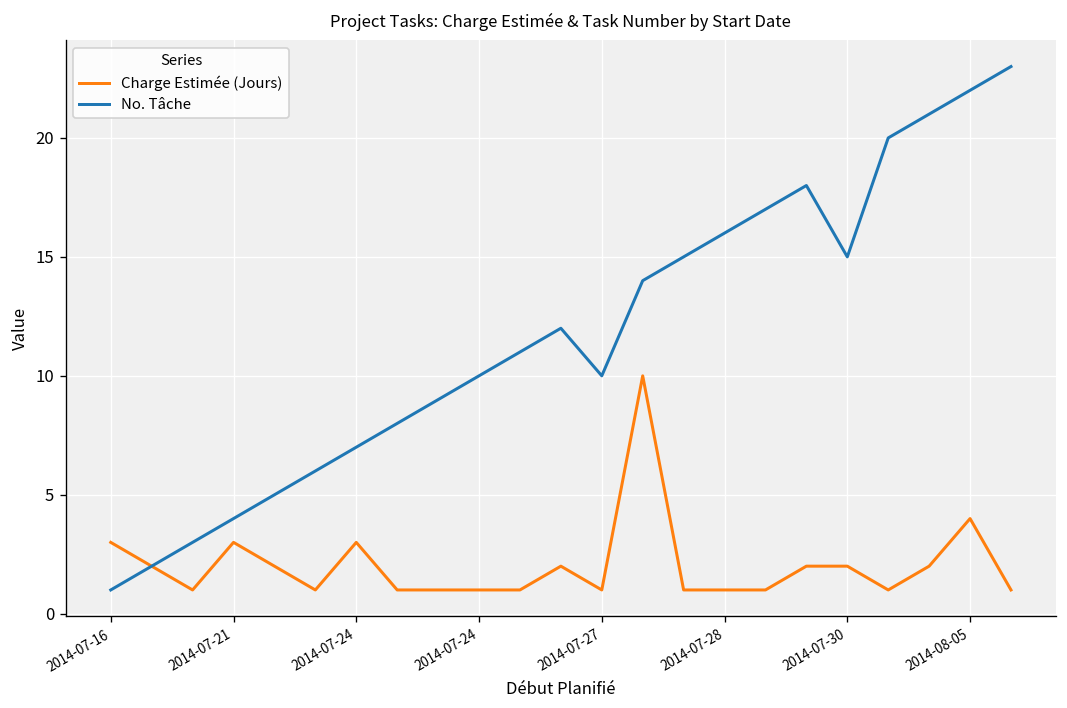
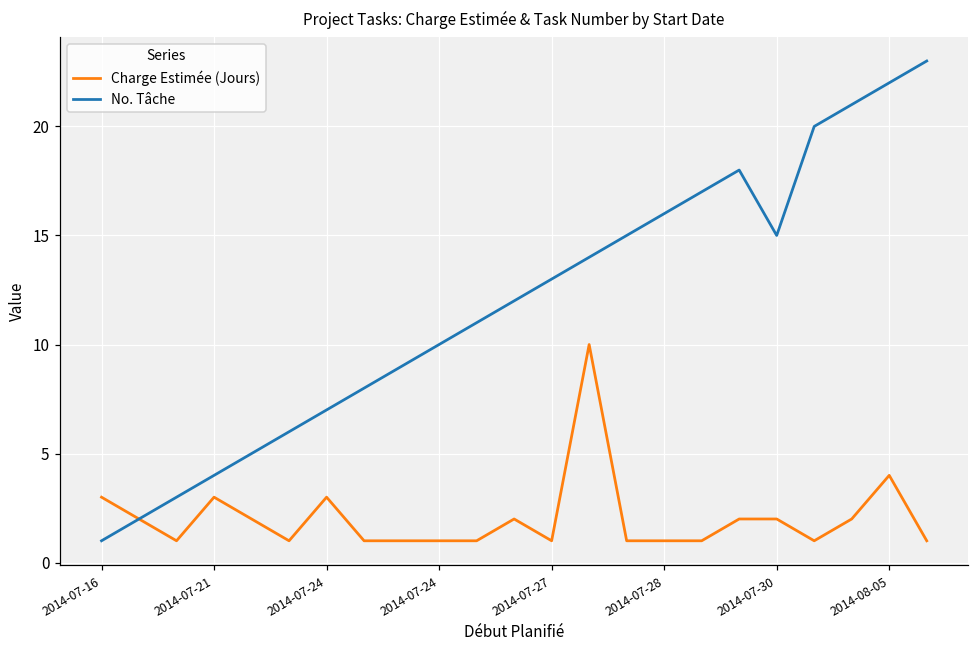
  {
    "Charge Estimée (Jours)": {
      "2014-07-16": 3,
      "2014-07-21": 3,
      "2014-07-27": 1,
      "2014-07-30": 2,
      "2014-08-05": 4
    },
    "No. Tâche": {
      "2014-07-16": 1,
      "2014-07-21": 4,
-     "2014-07-27": 10,
+     "2014-07-27": 13,
      "2014-07-30": 15,
      "2014-08-05": 22
    }
  }
